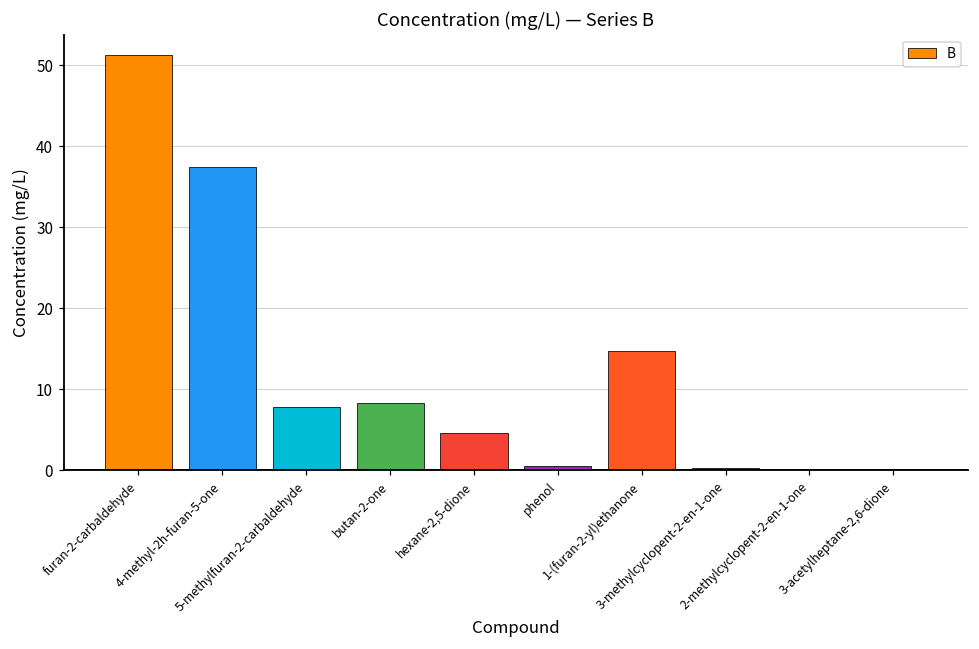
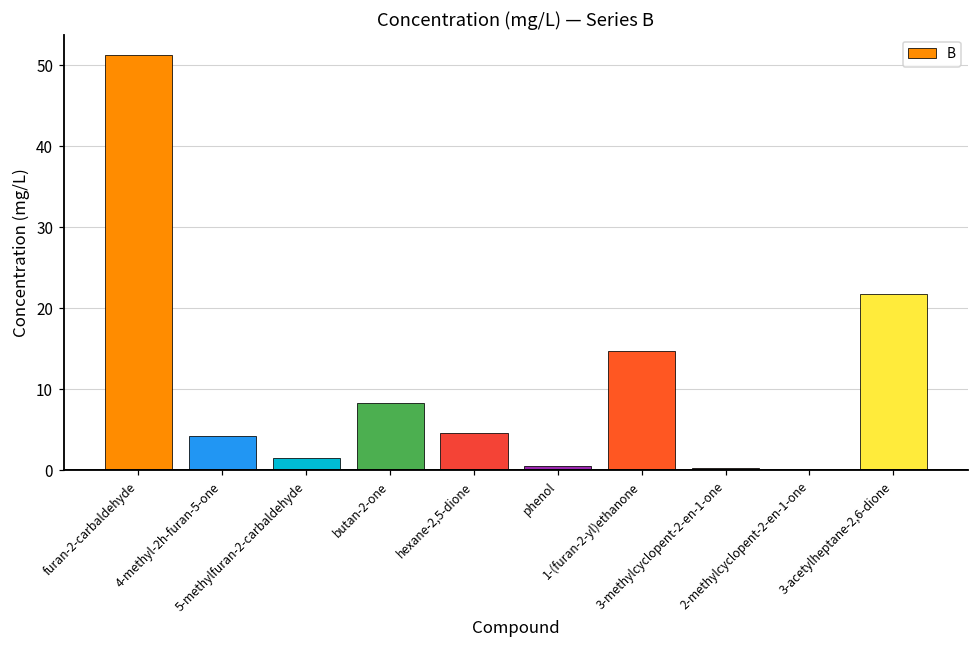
  {
    "furan-2-carbaldehyde": 51,
-   "4-methyl-2h-furan-5-one": 37,
-   "5-methylfuran-2-carbaldehyde": 8,
+   "4-methyl-2h-furan-5-one": 4,
+   "5-methylfuran-2-carbaldehyde": 1,
    "butan-2-one": 8,
    "hexane-2,5-dione": 5,
    "phenol": 1,
    "1-(furan-2-yl)ethanone": 15,
-   "3-acetylheptane-2,6-dione": 0
+   "3-acetylheptane-2,6-dione": 22
  }
